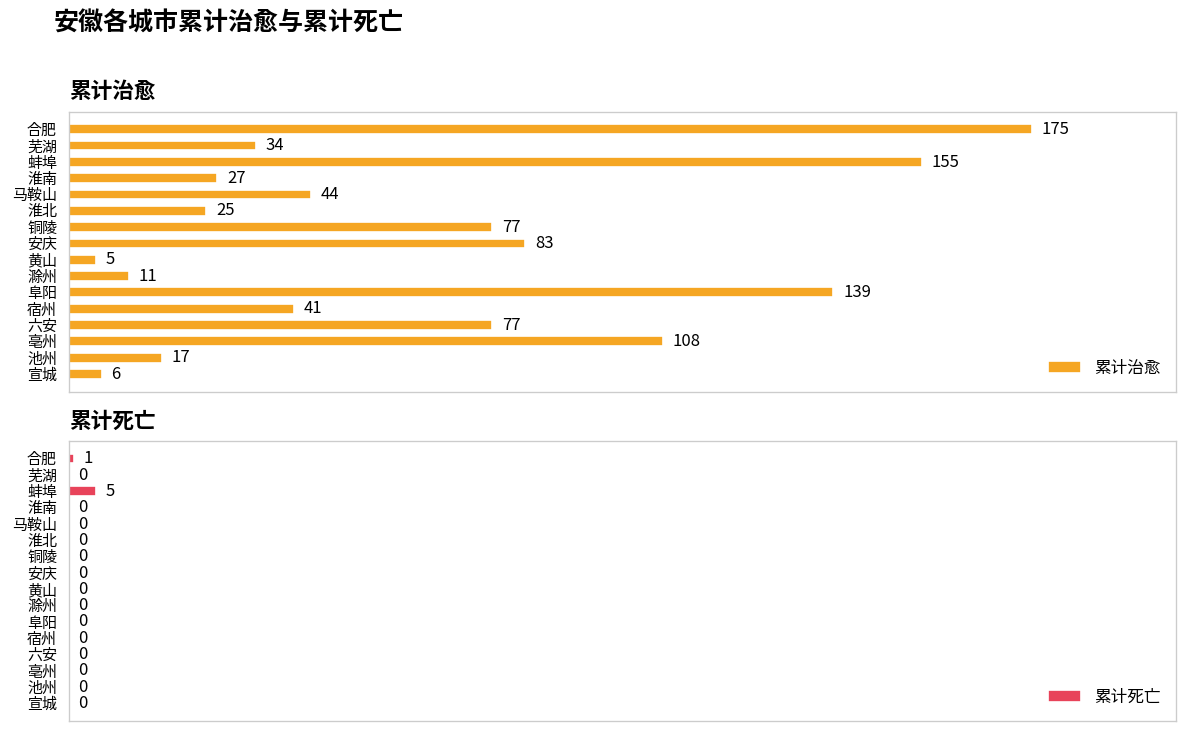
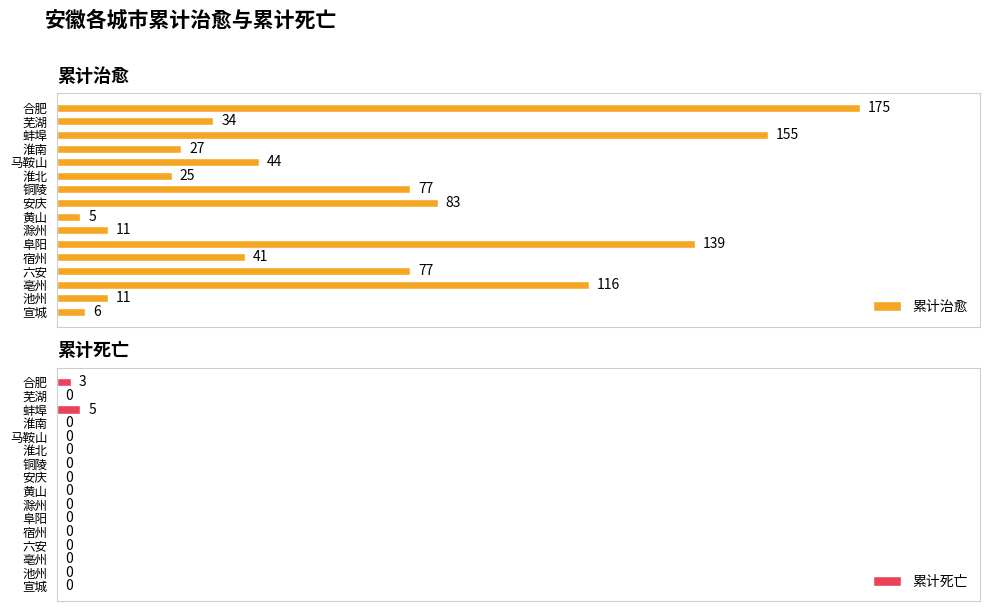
  {
    "累计治愈": {
      "合肥": 175,
      "芜湖": 34,
      "蚌埠": 155,
      "淮南": 27,
      "马鞍山": 44,
      "淮北": 25,
      "铜陵": 77,
      "安庆": 83,
      "黄山": 5,
      "滁州": 11,
      "阜阳": 139,
      "宿州": 41,
      "六安": 77,
-     "亳州": 108,
-     "池州": 17,
+     "亳州": 116,
+     "池州": 11,
      "宣城": 6
    },
    "累计死亡": {
-     "合肥": 1,
+     "合肥": 3,
      "芜湖": 0,
      "蚌埠": 5,
      "淮南": 0,
      "马鞍山": 0,
      "淮北": 0,
      "铜陵": 0,
      "安庆": 0,
      "黄山": 0,
      "滁州": 0,
      "阜阳": 0,
      "宿州": 0,
      "六安": 0,
      "亳州": 0,
      "池州": 0,
      "宣城": 0
    }
  }
